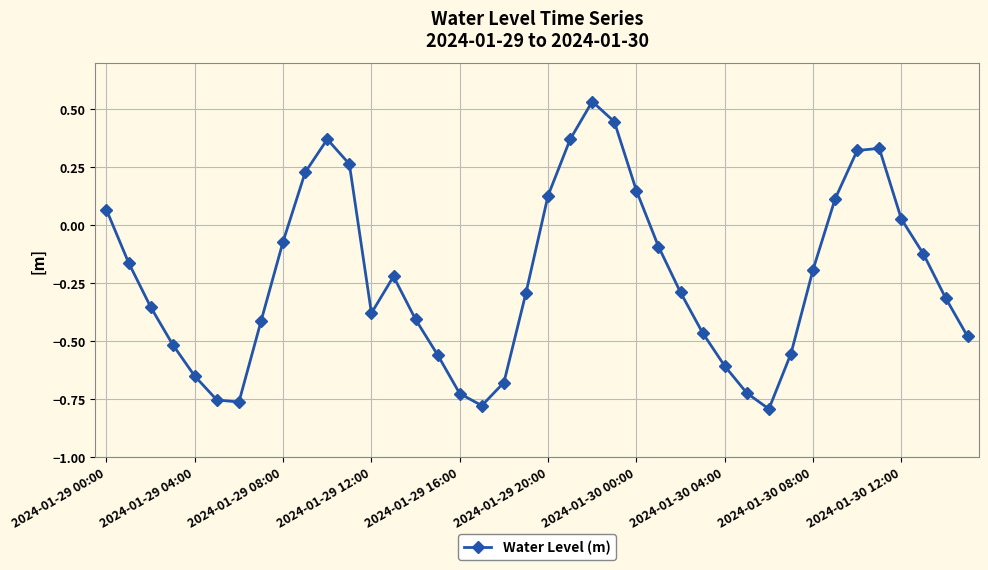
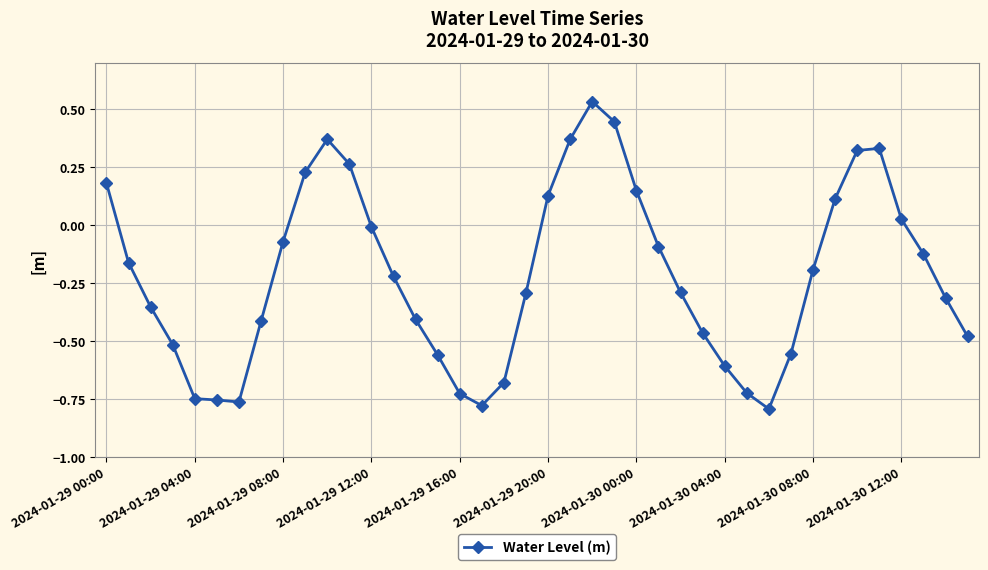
  {
-   "2024-01-29 00:00": 0.07,
-   "2024-01-29 04:00": -0.65,
+   "2024-01-29 00:00": 0.18,
+   "2024-01-29 04:00": -0.75,
    "2024-01-29 08:00": -0.07,
-   "2024-01-29 12:00": -0.38,
+   "2024-01-29 12:00": -0.01,
    "2024-01-29 16:00": -0.73,
    "2024-01-29 20:00": 0.13,
    "2024-01-30 00:00": 0.15,
    "2024-01-30 04:00": -0.61,
    "2024-01-30 08:00": -0.19,
    "2024-01-30 12:00": 0.03
  }
